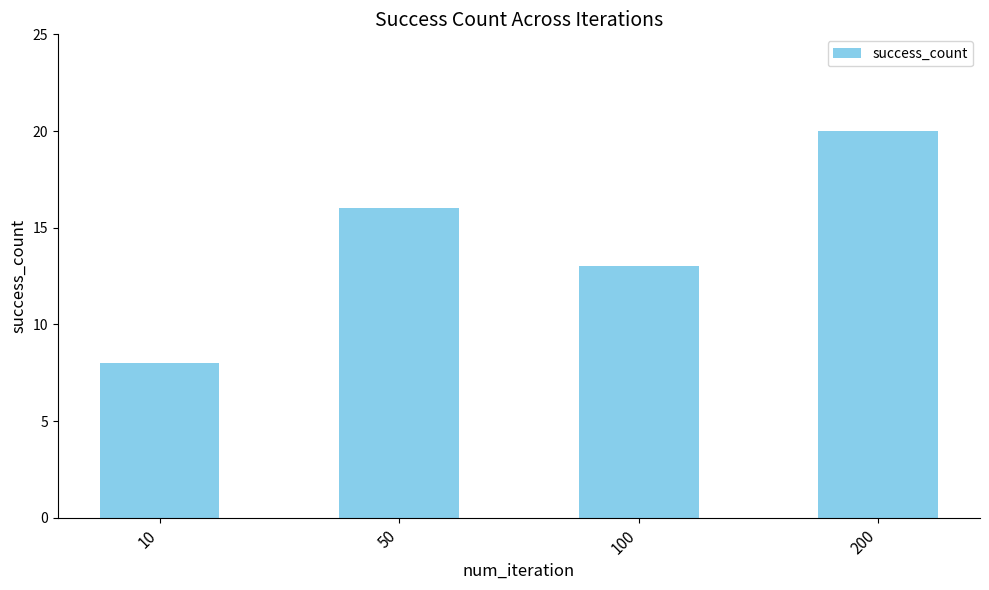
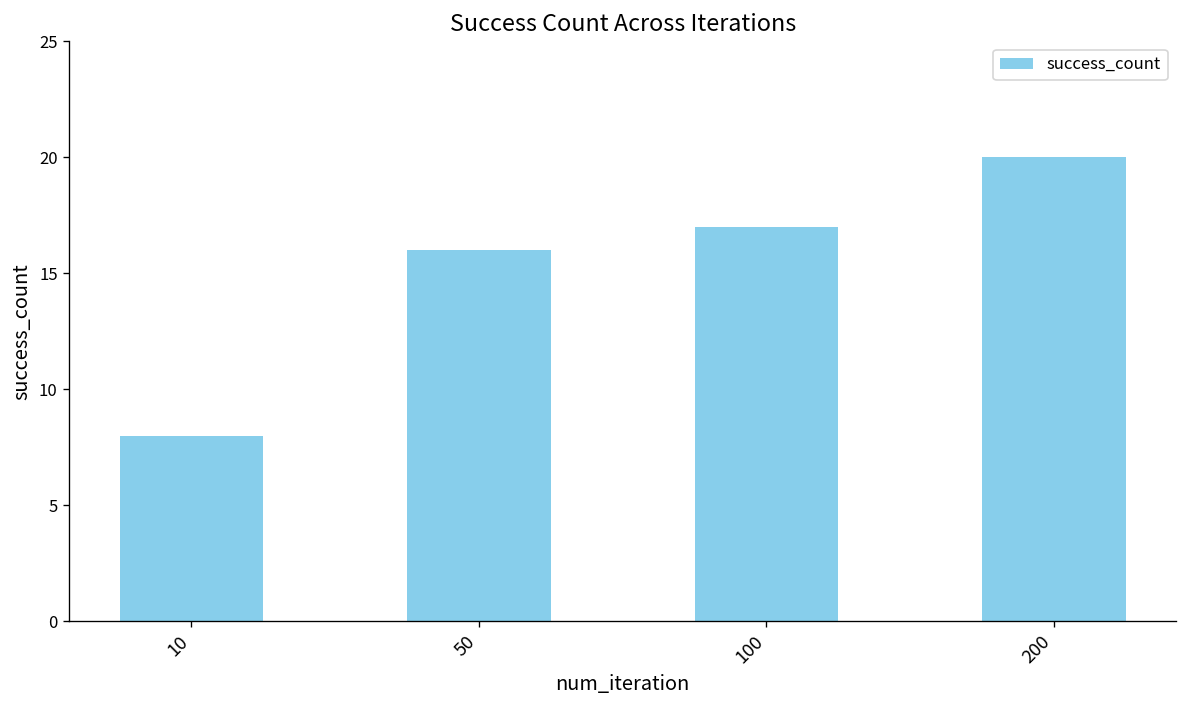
  {
    "10": 8,
    "50": 16,
-   "100": 13,
+   "100": 17,
    "200": 20
  }
